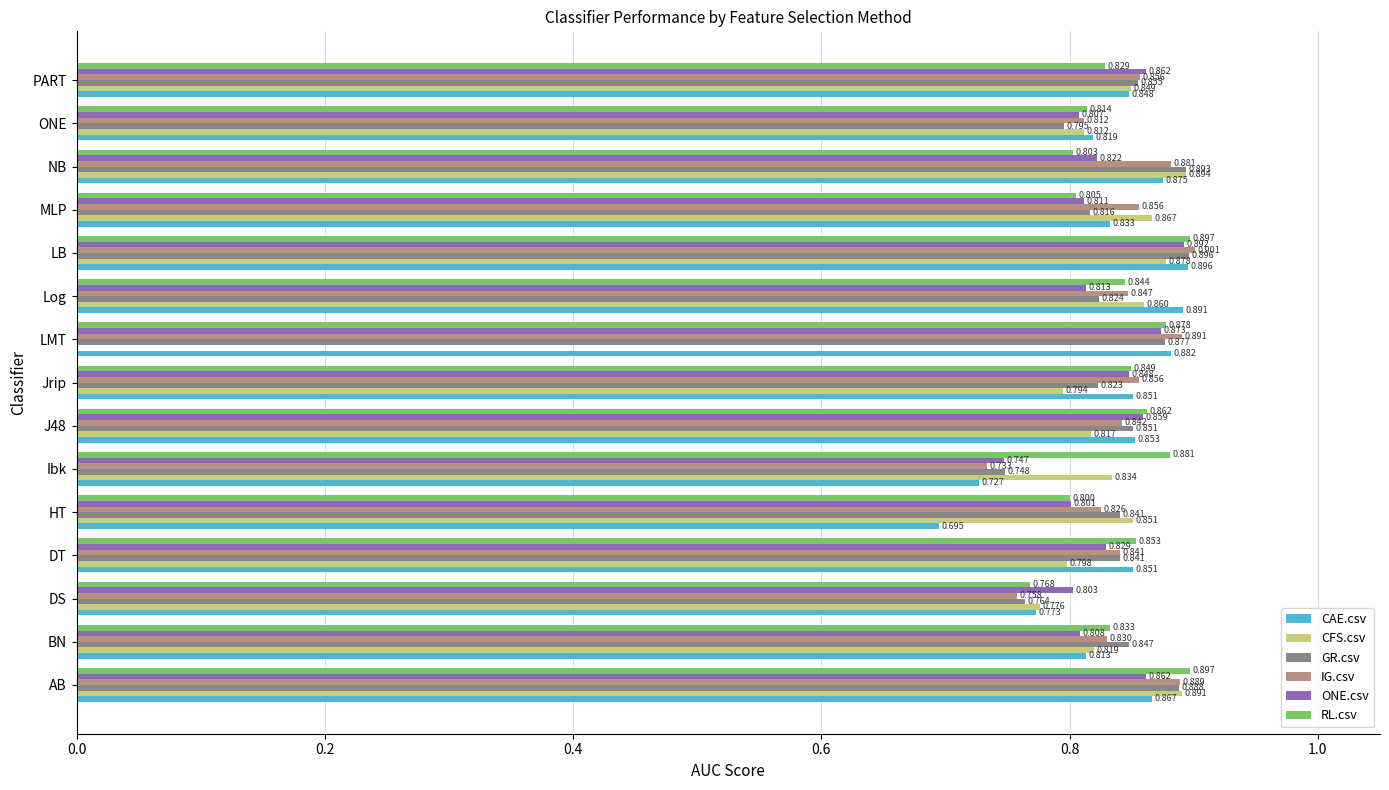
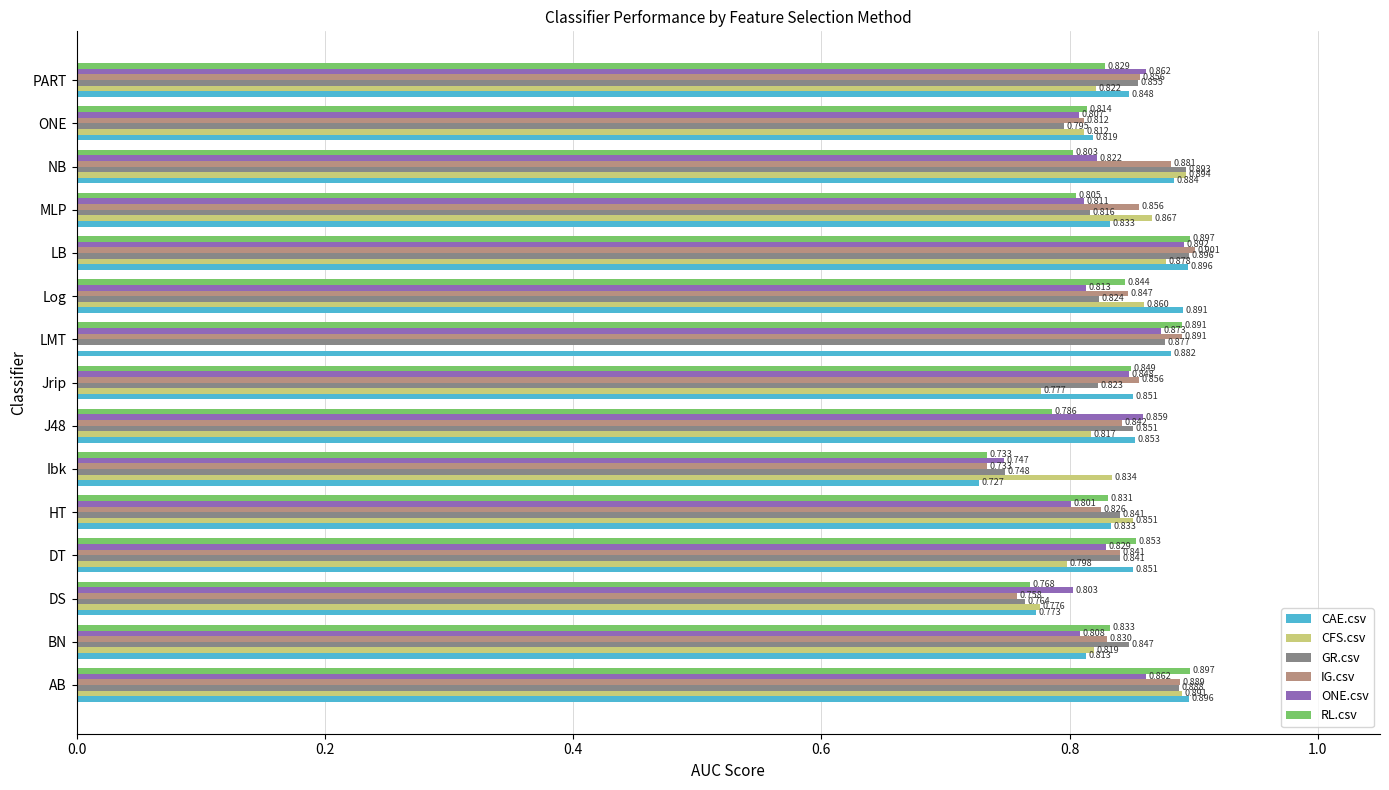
  {
    "CAE.csv": {
      "PART": 0.848,
-     "NB": 0.875,
+     "NB": 0.884,
      "MLP": 0.833,
      "LB": 0.896,
      "Log": 0.891,
      "LMT": 0.882,
      "Jrip": 0.851,
      "J48": 0.853,
      "Ibk": 0.727,
-     "HT": 0.695,
+     "HT": 0.833,
      "DT": 0.851,
-     "AB": 0.867
+     "AB": 0.896
    },
    "CFS.csv": {
-     "PART": 0.849,
+     "PART": 0.822,
      "MLP": 0.867,
      "LB": 0.878,
      "Log": 0.860,
-     "Jrip": 0.794,
+     "Jrip": 0.777,
      "J48": 0.817,
      "Ibk": 0.834,
      "DT": 0.798
    },
    "RL.csv": {
      "PART": 0.829,
      "NB": 0.803,
      "Log": 0.844,
-     "LMT": 0.878,
-     "J48": 0.862,
-     "Ibk": 0.881,
-     "HT": 0.800,
+     "LMT": 0.891,
+     "J48": 0.786,
+     "Ibk": 0.733,
+     "HT": 0.831,
      "DT": 0.853,
      "DS": 0.768,
      "BN": 0.833,
      "AB": 0.897
    }
  }
